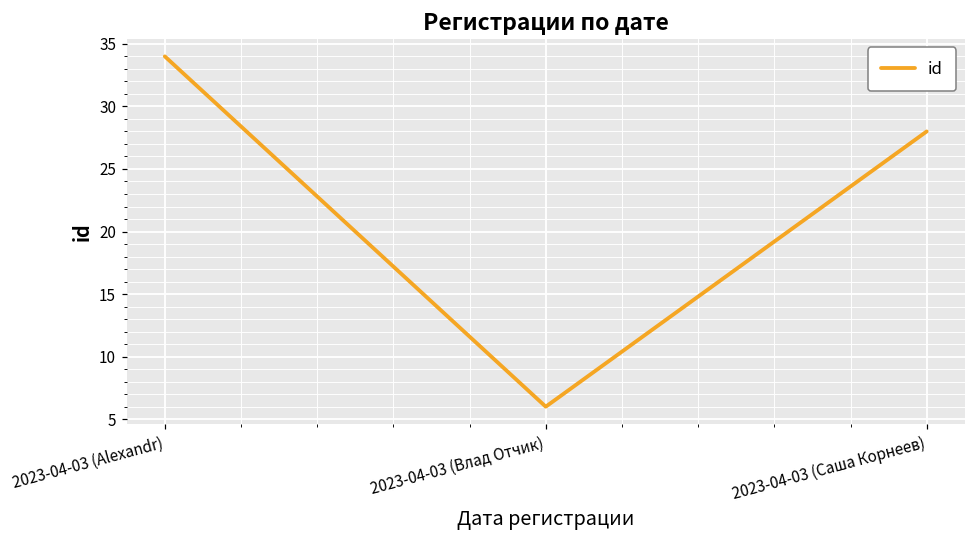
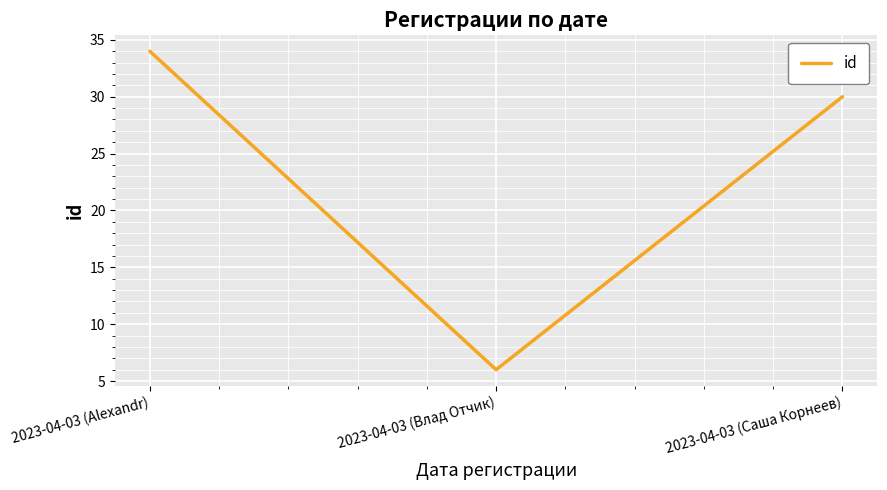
  {
    "2023-04-03 (Alexandr)": 34,
    "2023-04-03 (Влад Отчик)": 6,
-   "2023-04-03 (Саша Корнеев)": 28
+   "2023-04-03 (Саша Корнеев)": 30
  }
